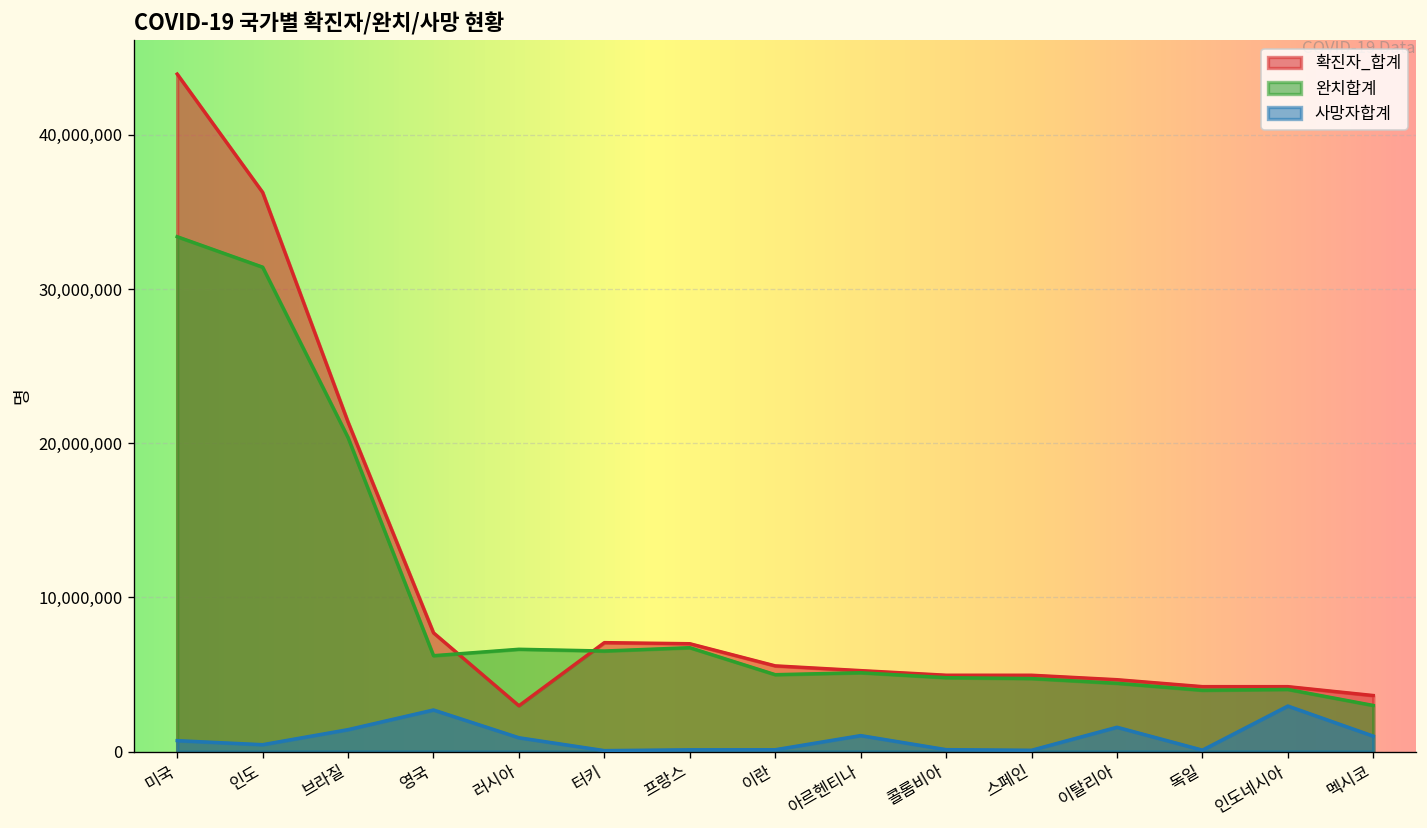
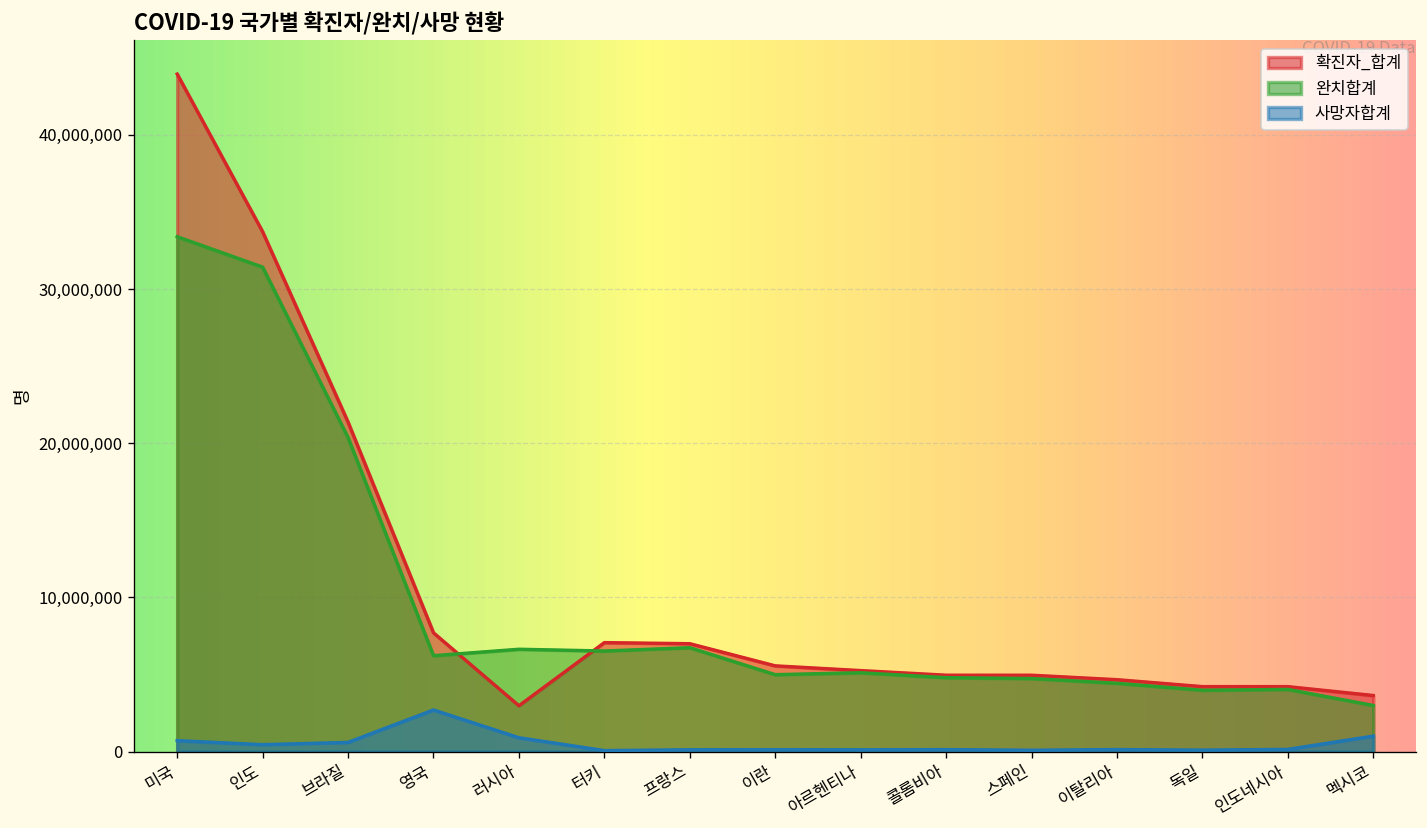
  {
    "확진자_합계": {
      "미국": "43,900,000",
-     "인도": "36,300,000",
+     "인도": "33,700,000",
      "브라질": "21,400,000",
      "영국": "7,700,000",
      "러시아": "3,000,000",
      "터키": "7,100,000",
      "프랑스": "7,000,000",
      "이란": "5,600,000",
      "스페인": "5,000,000",
      "이탈리아": "4,700,000",
      "독일": "4,200,000",
      "멕시코": "3,600,000"
    },
    "완치합계": {
      "미국": "33,400,000",
      "인도": "31,400,000",
      "브라질": "20,400,000",
      "영국": "6,200,000",
      "러시아": "6,600,000",
      "터키": "6,500,000",
      "프랑스": "6,700,000",
      "이란": "5,000,000",
      "스페인": "4,700,000",
      "이탈리아": "4,400,000",
      "독일": "4,000,000",
      "멕시코": "3,000,000"
    },
    "사망자합계": {
      "미국": "700,000",
      "인도": "400,000",
-     "브라질": "1,400,000",
+     "브라질": "600,000",
      "영국": "2,700,000",
      "러시아": "900,000",
      "터키": "100,000",
      "프랑스": "100,000",
      "이란": "100,000",
-     "아르헨티나": "1,000,000",
+     "아르헨티나": "100,000",
      "콜롬비아": "100,000",
      "스페인": "100,000",
-     "이탈리아": "1,600,000",
+     "이탈리아": "100,000",
      "독일": "100,000",
-     "인도네시아": "3,000,000",
+     "인도네시아": "100,000",
      "멕시코": "1,000,000"
    }
  }
